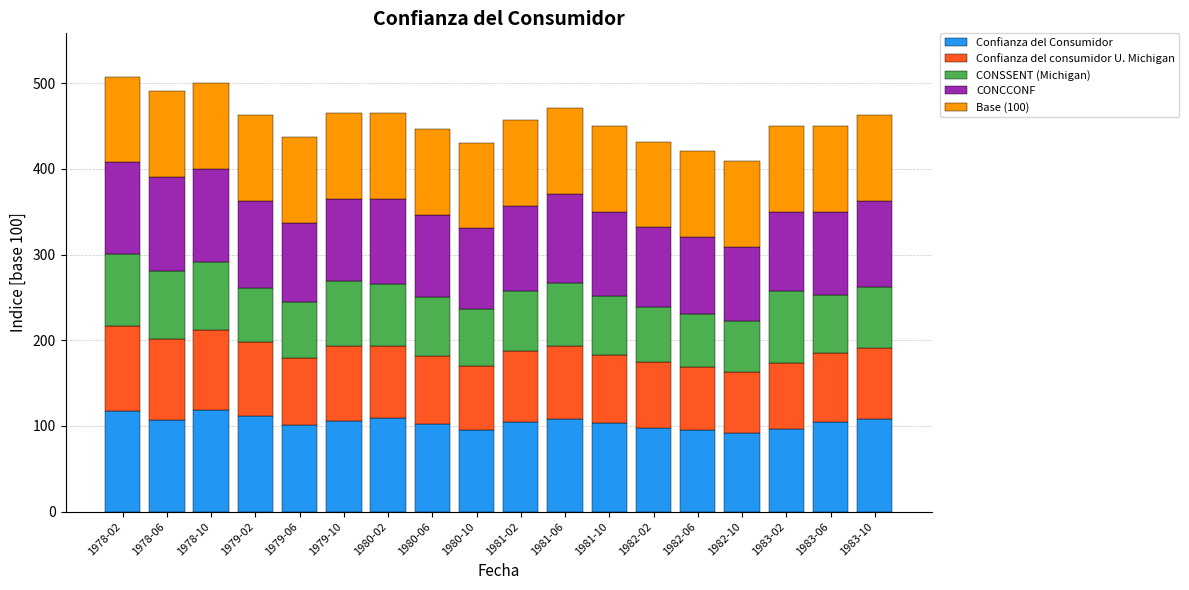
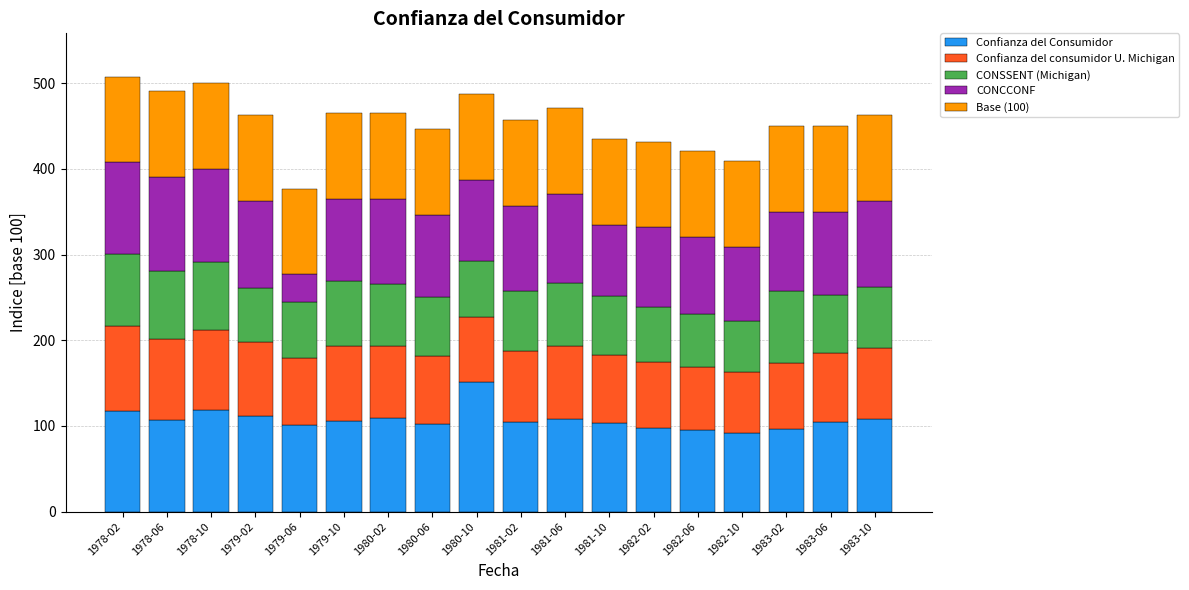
  {
    "Confianza del Consumidor": {
      "1978-02": 120,
      "1978-06": 110,
      "1978-10": 120,
      "1979-02": 110,
      "1979-06": 100,
      "1979-10": 110,
      "1980-02": 110,
      "1980-06": 100,
-     "1980-10": 100,
+     "1980-10": 150,
      "1981-02": 110,
      "1981-06": 110,
      "1981-10": 100,
      "1982-02": 100,
      "1982-06": 100,
      "1982-10": 90,
      "1983-02": 100,
      "1983-06": 110,
      "1983-10": 110
    },
    "Confianza del consumidor U. Michigan": {
      "1978-02": 100,
      "1978-06": 90,
      "1978-10": 90,
      "1979-02": 90,
      "1979-06": 80,
      "1979-10": 90,
      "1980-02": 80,
      "1980-06": 80,
      "1980-10": 70,
      "1981-02": 80,
      "1981-06": 80,
      "1981-10": 80,
      "1982-02": 80,
      "1982-06": 70,
      "1982-10": 70,
      "1983-02": 80,
      "1983-06": 80,
      "1983-10": 80
    },
    "CONSSENT (Michigan)": {
      "1978-02": 80,
      "1978-06": 80,
      "1978-10": 80,
      "1979-02": 60,
      "1979-06": 70,
      "1979-10": 80,
      "1980-02": 70,
      "1980-06": 70,
      "1980-10": 70,
      "1981-02": 70,
      "1981-06": 70,
      "1981-10": 70,
      "1982-02": 60,
      "1982-06": 60,
      "1982-10": 60,
      "1983-02": 80,
      "1983-06": 70,
      "1983-10": 70
    },
    "CONCCONF": {
      "1978-02": 110,
      "1978-06": 110,
      "1978-10": 110,
      "1979-02": 100,
-     "1979-06": 90,
+     "1979-06": 30,
      "1979-10": 100,
      "1980-02": 100,
      "1980-06": 100,
      "1980-10": 90,
      "1981-02": 100,
      "1981-06": 100,
-     "1981-10": 100,
+     "1981-10": 80,
      "1982-02": 90,
      "1982-06": 90,
      "1982-10": 90,
      "1983-02": 90,
      "1983-06": 100,
      "1983-10": 100
    },
    "Base (100)": {
      "1978-02": 100,
      "1978-06": 100,
      "1978-10": 100,
      "1979-02": 100,
      "1979-06": 100,
      "1979-10": 100,
      "1980-02": 100,
      "1980-06": 100,
      "1980-10": 100,
      "1981-02": 100,
      "1981-06": 100,
      "1981-10": 100,
      "1982-02": 100,
      "1982-06": 100,
      "1982-10": 100,
      "1983-02": 100,
      "1983-06": 100,
      "1983-10": 100
    }
  }
